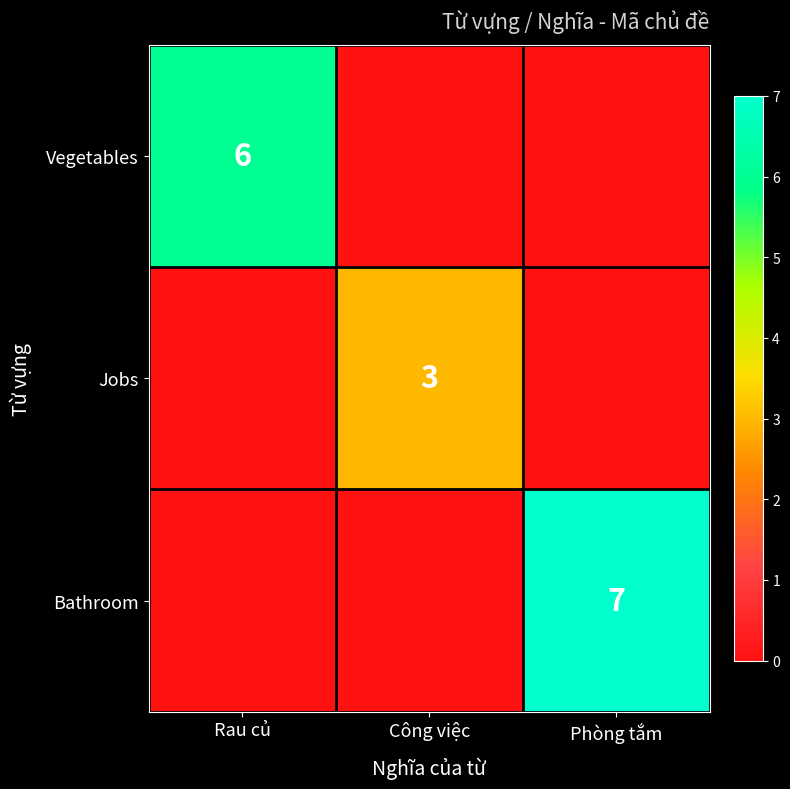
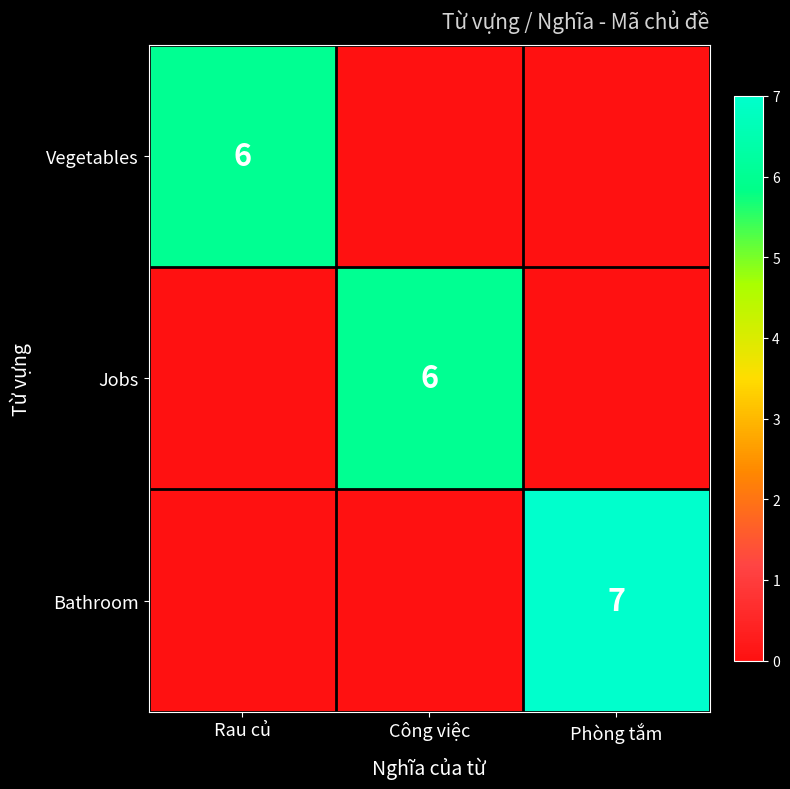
  {
    "Vegetables": {
      "Rau củ": 6
    },
    "Jobs": {
-     "Công việc": 3
+     "Công việc": 6
    },
    "Bathroom": {
      "Phòng tắm": 7
    }
  }
